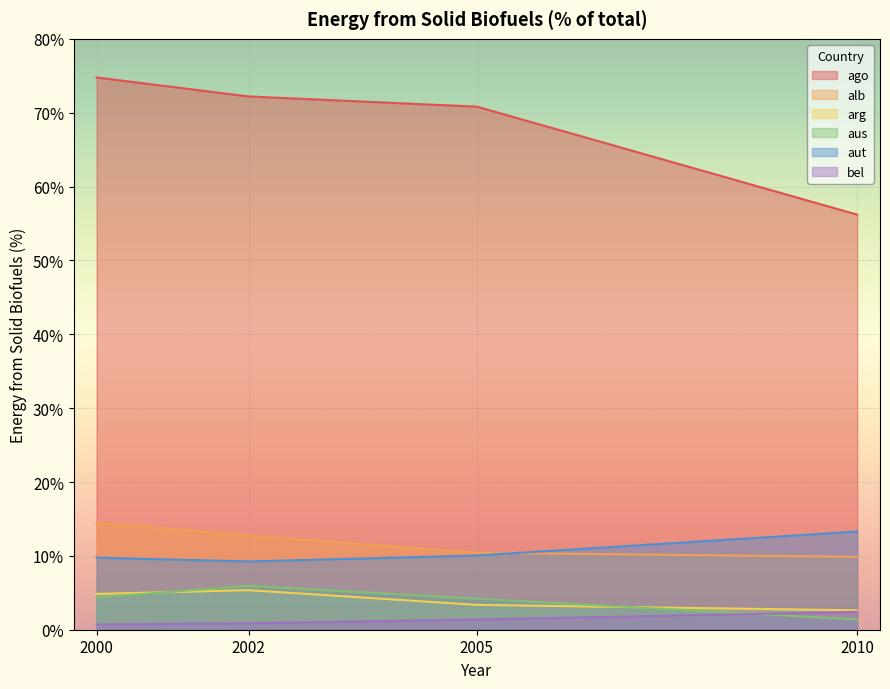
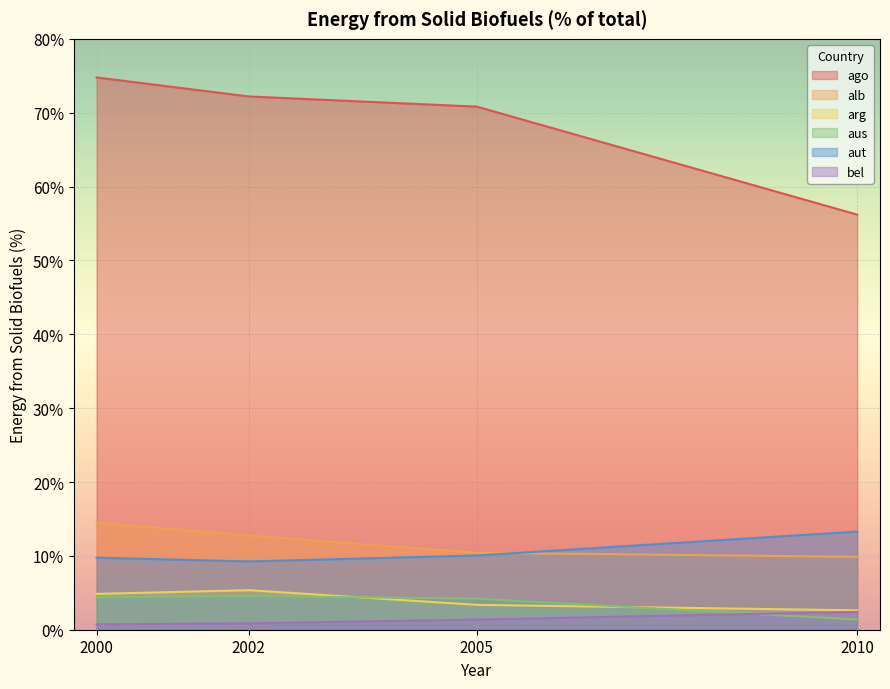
  {
    "aus": {
      "2000": "4%",
-     "2002": "6%",
+     "2002": "5%",
      "2005": "4%",
      "2010": "1%"
    }
  }
